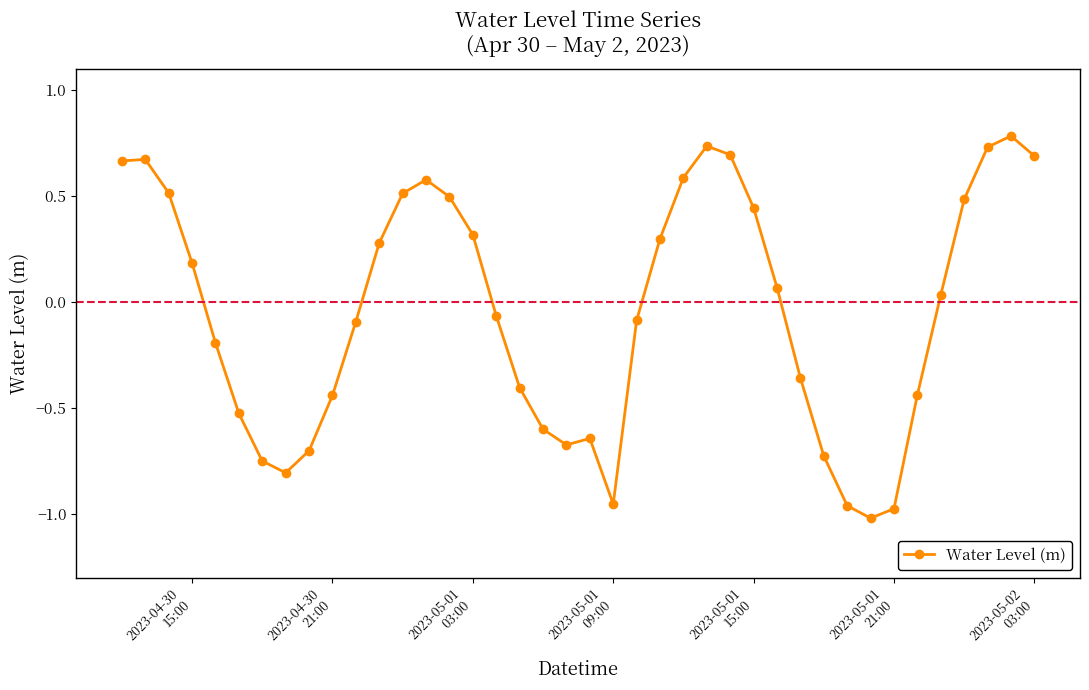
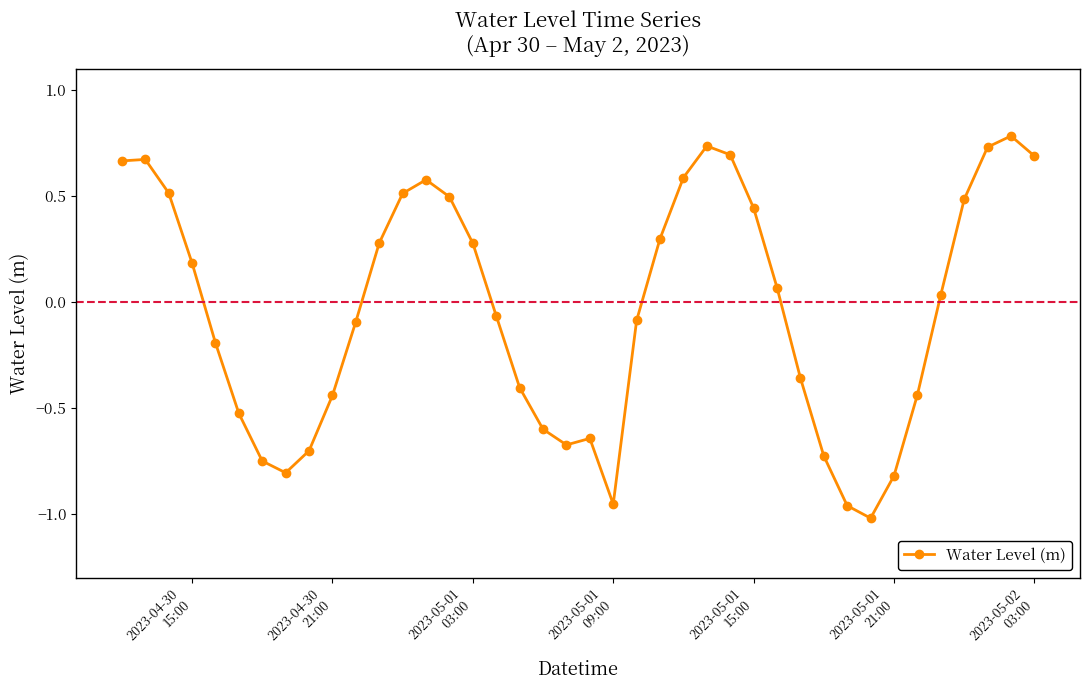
  {
    "2023-04-30 15:00": 0.18,
    "2023-04-30 21:00": -0.44,
-   "2023-05-01 03:00": 0.32,
+   "2023-05-01 03:00": 0.28,
    "2023-05-01 09:00": -0.95,
    "2023-05-01 15:00": 0.44,
-   "2023-05-01 21:00": -0.98,
+   "2023-05-01 21:00": -0.82,
    "2023-05-02 03:00": 0.69
  }
